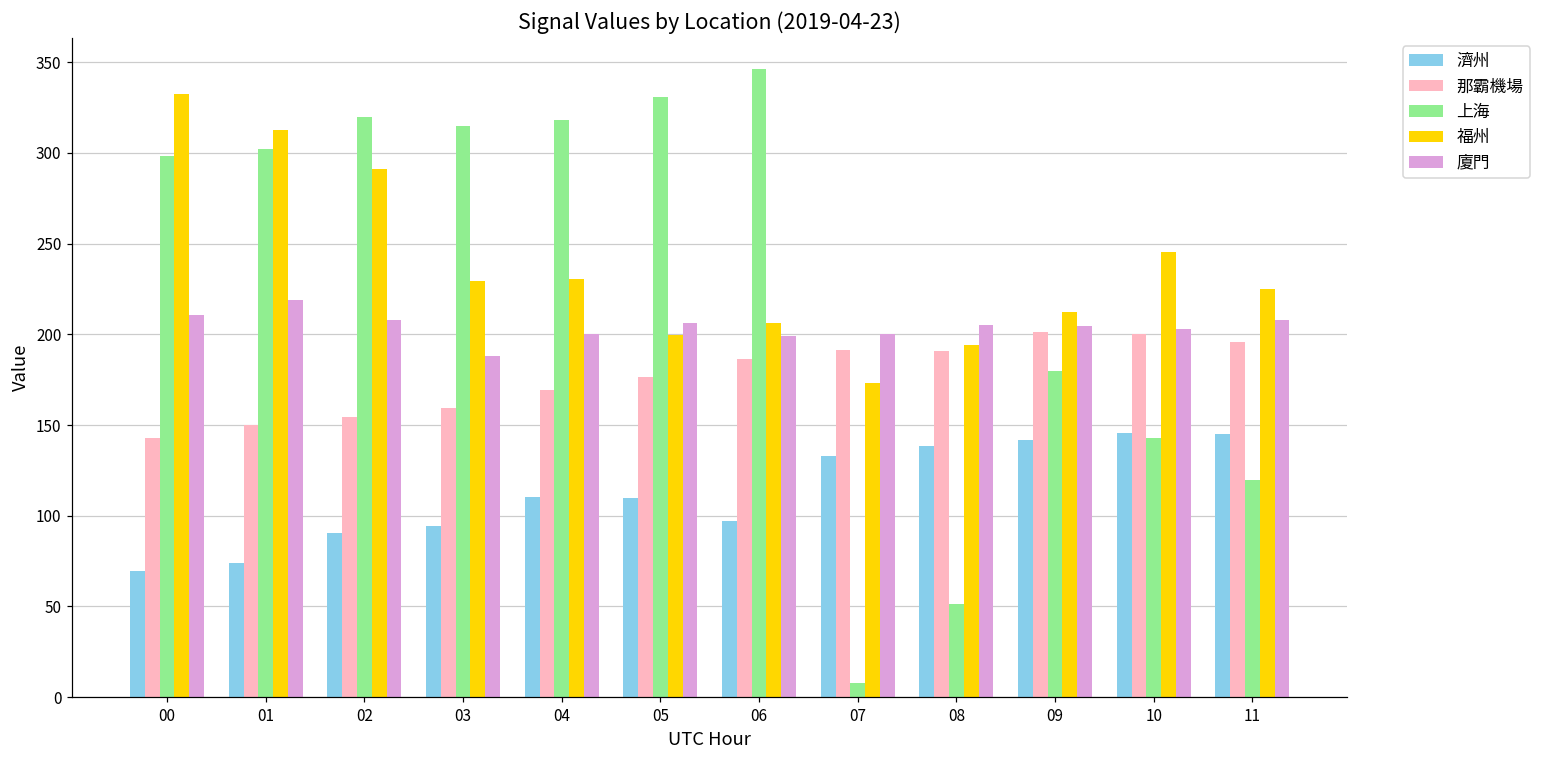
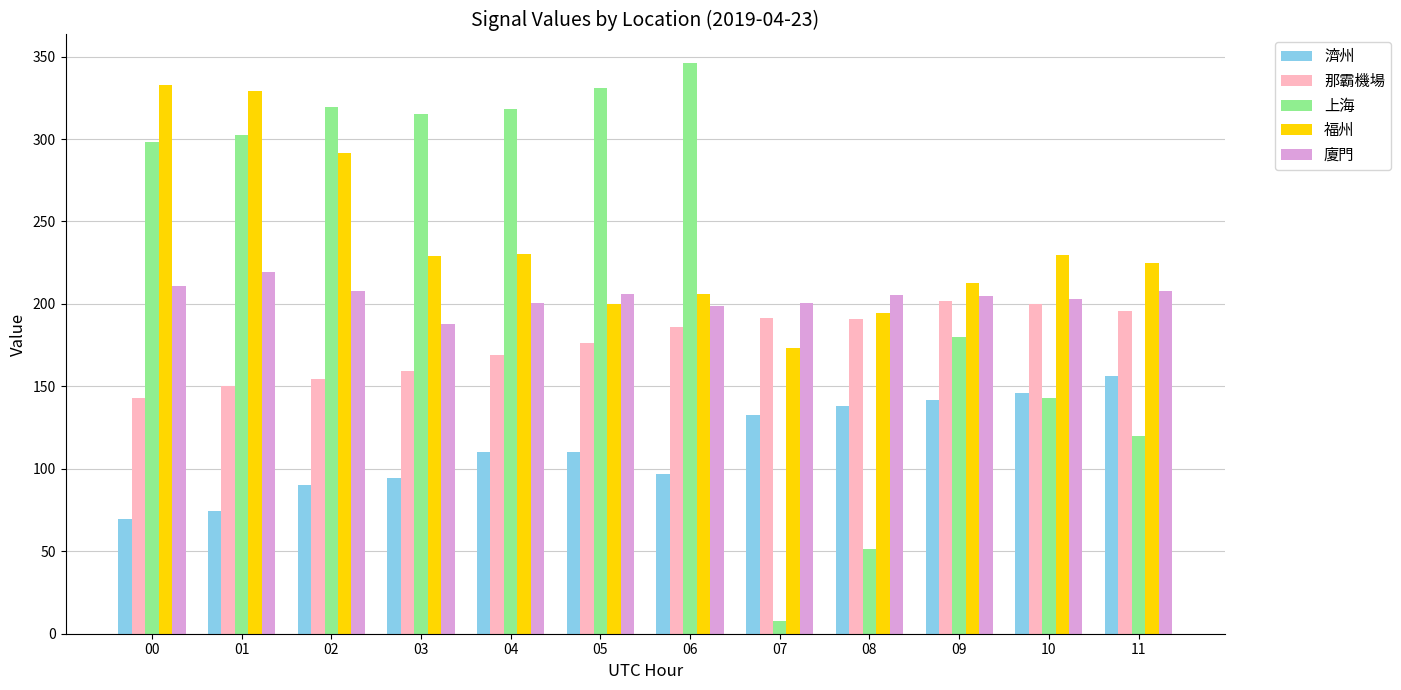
  {
    "濟州": {
      "00": 69,
      "01": 74,
      "02": 90,
      "03": 94,
      "04": 110,
      "05": 110,
      "06": 97,
      "07": 133,
      "08": 138,
      "09": 142,
      "10": 146,
-     "11": 145
+     "11": 156
    },
    "上海": {
      "00": 298,
      "01": 302,
      "02": 320,
      "03": 315,
      "04": 318,
      "05": 331,
      "06": 346,
      "07": 8,
      "08": 51,
      "09": 180,
      "10": 143,
      "11": 120
    },
    "福州": {
      "00": 333,
-     "01": 313,
+     "01": 329,
      "02": 291,
      "03": 229,
      "04": 230,
      "05": 200,
      "06": 206,
      "07": 173,
      "08": 194,
      "09": 212,
-     "10": 246,
+     "10": 230,
      "11": 225
    }
  }
